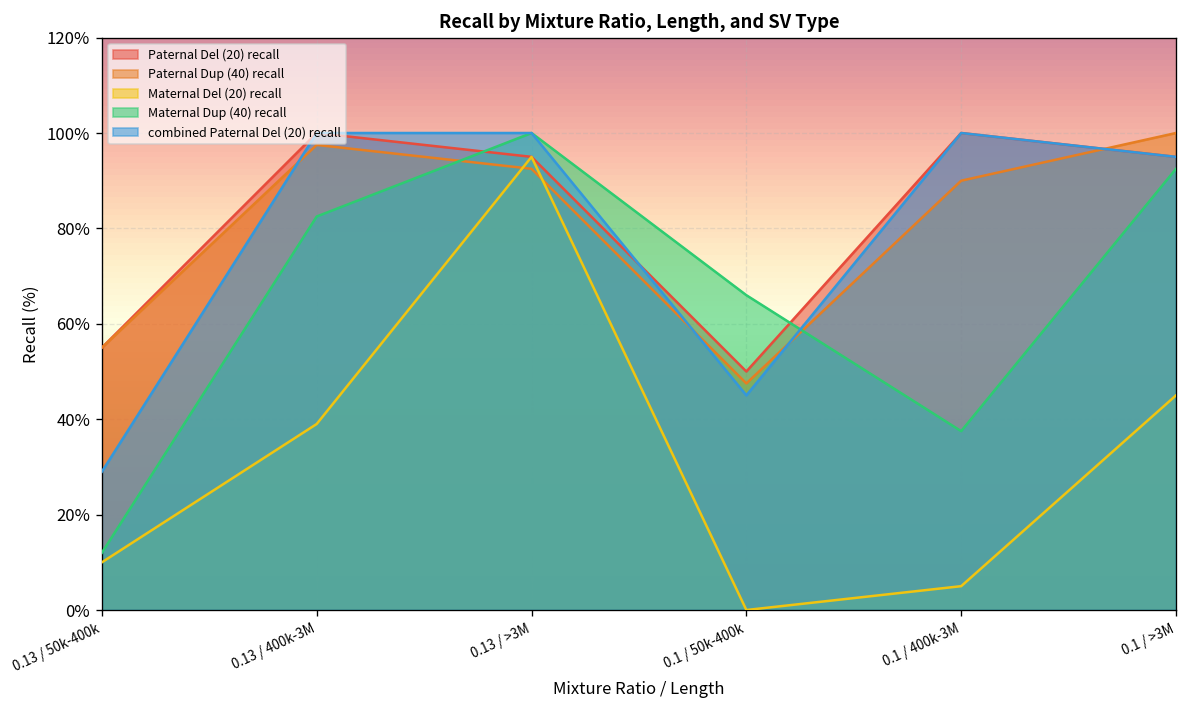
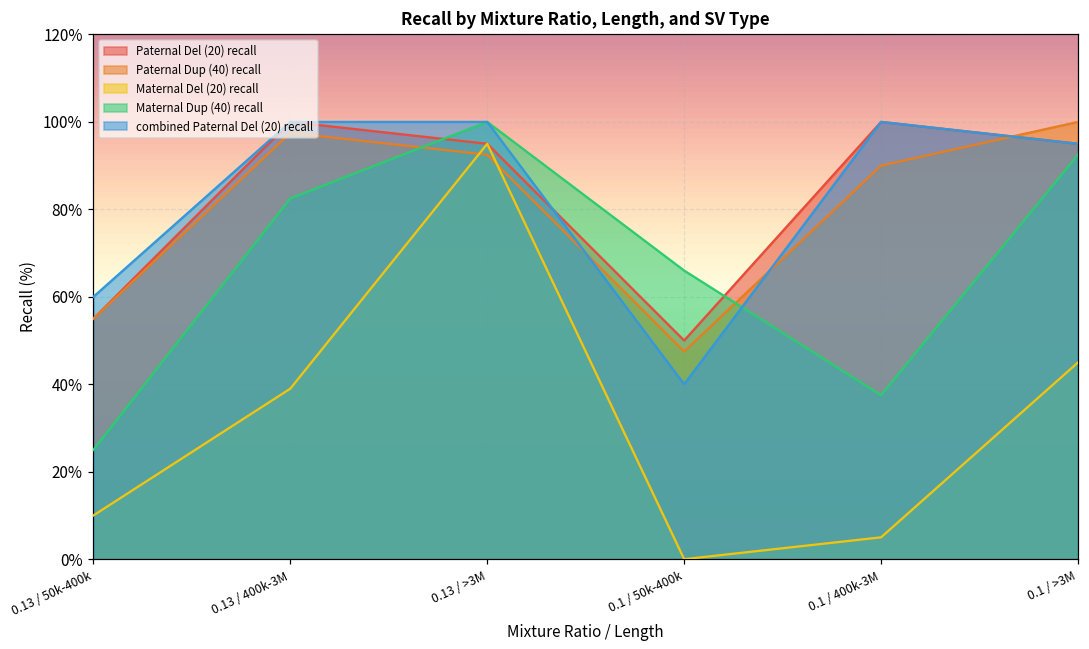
  {
    "Maternal Del (20) recall": {
      "0.13 / 50k-400k": "10%",
      "0.13 / 400k-3M": "39%",
      "0.1 / 50k-400k": "0%",
      "0.1 / 400k-3M": "5%",
      "0.1 / >3M": "45%"
    },
    "Maternal Dup (40) recall": {
-     "0.13 / 50k-400k": "12%",
+     "0.13 / 50k-400k": "25%",
      "0.13 / 400k-3M": "83%",
      "0.1 / 50k-400k": "66%",
      "0.1 / 400k-3M": "38%",
      "0.1 / >3M": "93%"
    },
    "combined Paternal Del (20) recall": {
-     "0.13 / 50k-400k": "29%",
-     "0.1 / 50k-400k": "45%"
+     "0.13 / 50k-400k": "60%",
+     "0.1 / 50k-400k": "40%"
    }
  }
